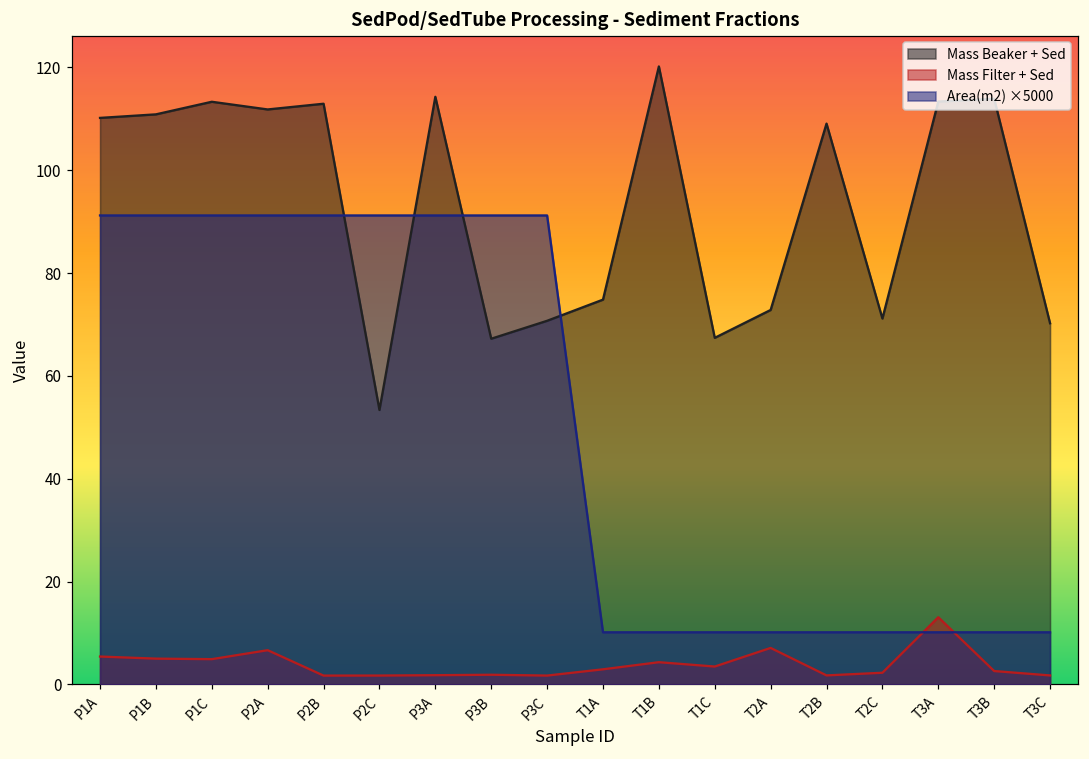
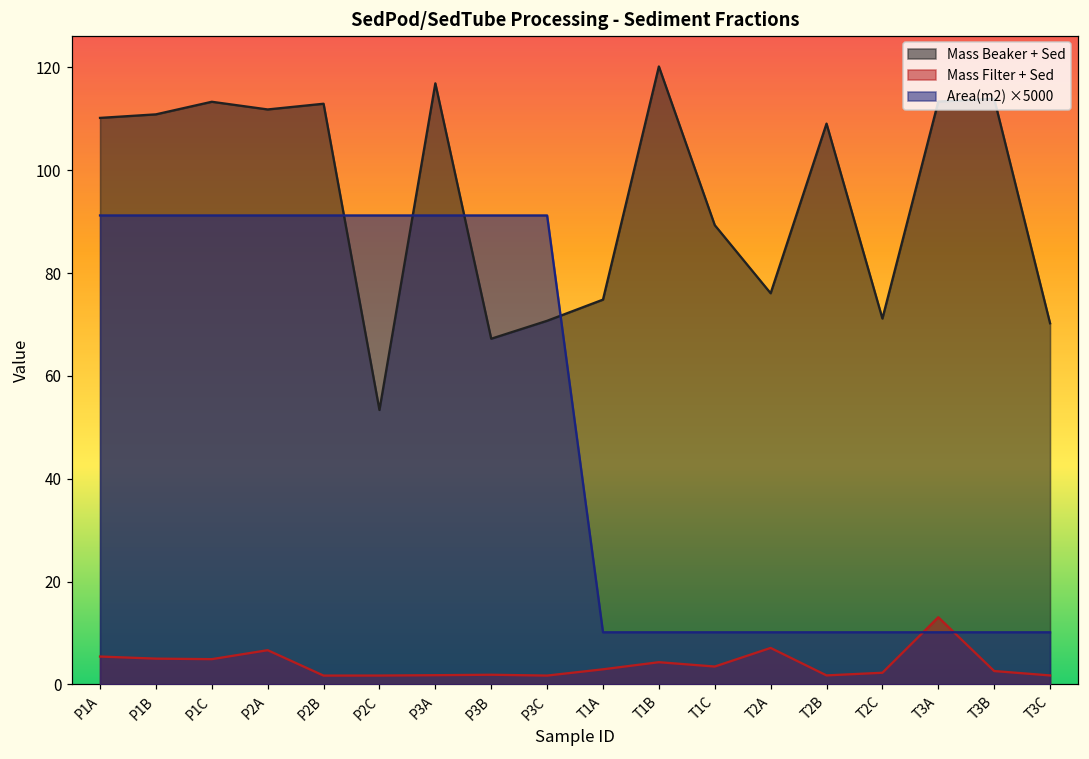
  {
    "Mass Beaker + Sed": {
      "P1A": 110,
      "P1B": 111,
      "P1C": 113,
      "P2A": 112,
      "P2B": 113,
      "P2C": 53,
-     "P3A": 114,
+     "P3A": 117,
      "P3B": 67,
      "P3C": 71,
      "T1A": 75,
      "T1B": 120,
-     "T1C": 67,
-     "T2A": 73,
+     "T1C": 89,
+     "T2A": 76,
      "T2B": 109,
      "T2C": 71,
      "T3C": 70
    },
    "Mass Filter + Sed": {
      "P1A": 5,
      "P1B": 5,
      "P1C": 5,
      "P2A": 7,
      "P2B": 2,
      "P2C": 2,
      "P3A": 2,
      "P3B": 2,
      "P3C": 2,
      "T1A": 3,
      "T1B": 4,
      "T1C": 3,
      "T2A": 7,
      "T2B": 2,
      "T2C": 2,
      "T3A": 13,
      "T3B": 3,
      "T3C": 2
    },
    "Area(m2) ×5000": {
      "P1A": 91,
      "P1B": 91,
      "P1C": 91,
      "P2A": 91,
      "P2B": 91,
      "P2C": 91,
      "P3A": 91,
      "P3B": 91,
      "P3C": 91,
      "T1A": 10,
      "T1B": 10,
      "T1C": 10,
      "T2A": 10,
      "T2B": 10,
      "T2C": 10,
      "T3A": 10,
      "T3B": 10,
      "T3C": 10
    }
  }
